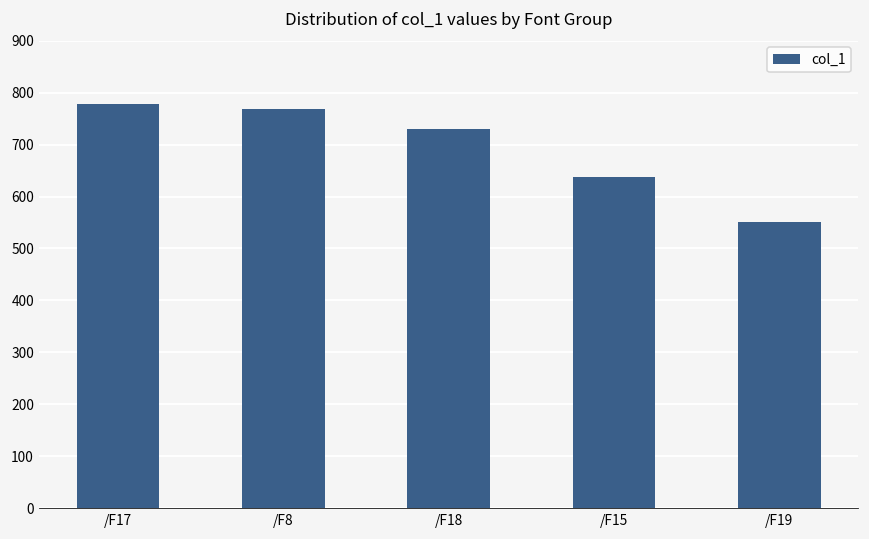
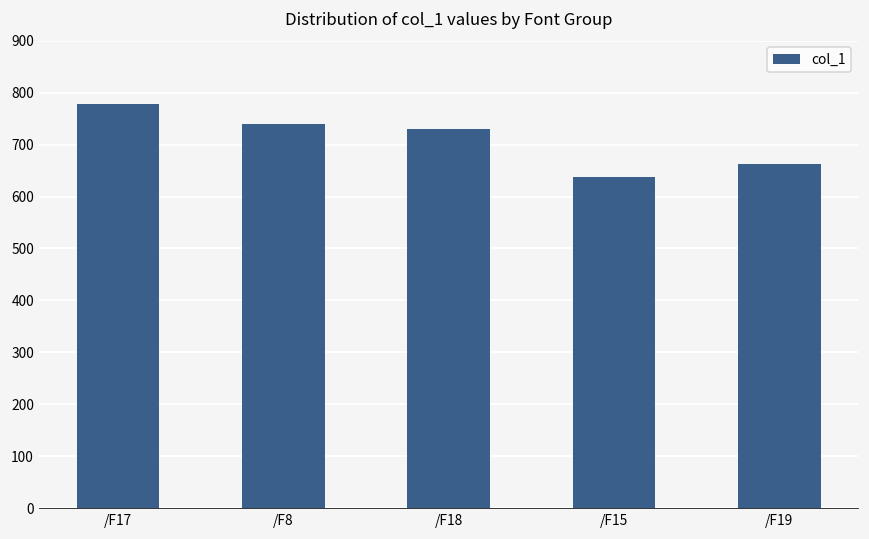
  {
    "/F17": 780,
-   "/F8": 770,
+   "/F8": 740,
    "/F18": 730,
    "/F15": 640,
-   "/F19": 550
+   "/F19": 660
  }
